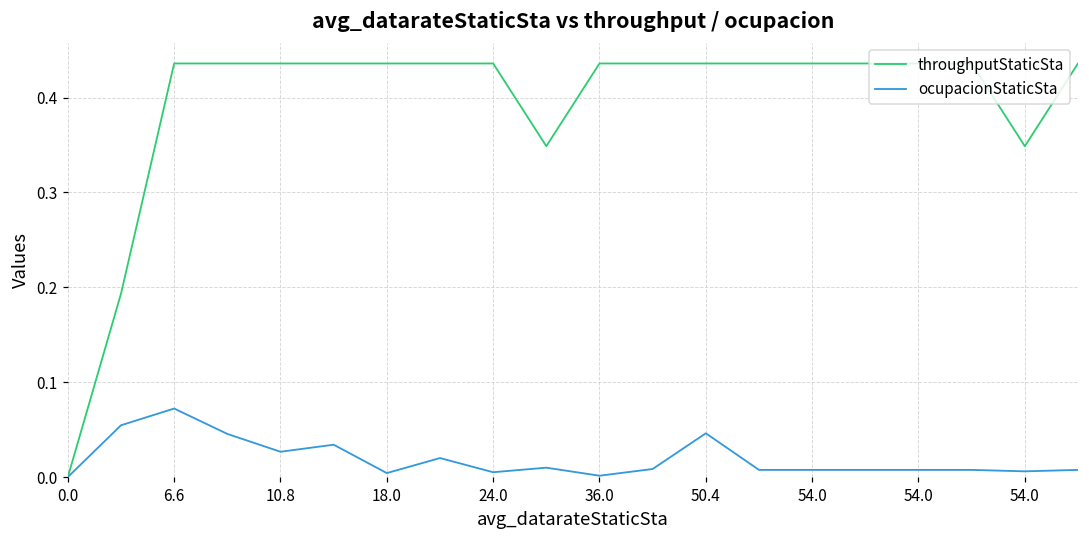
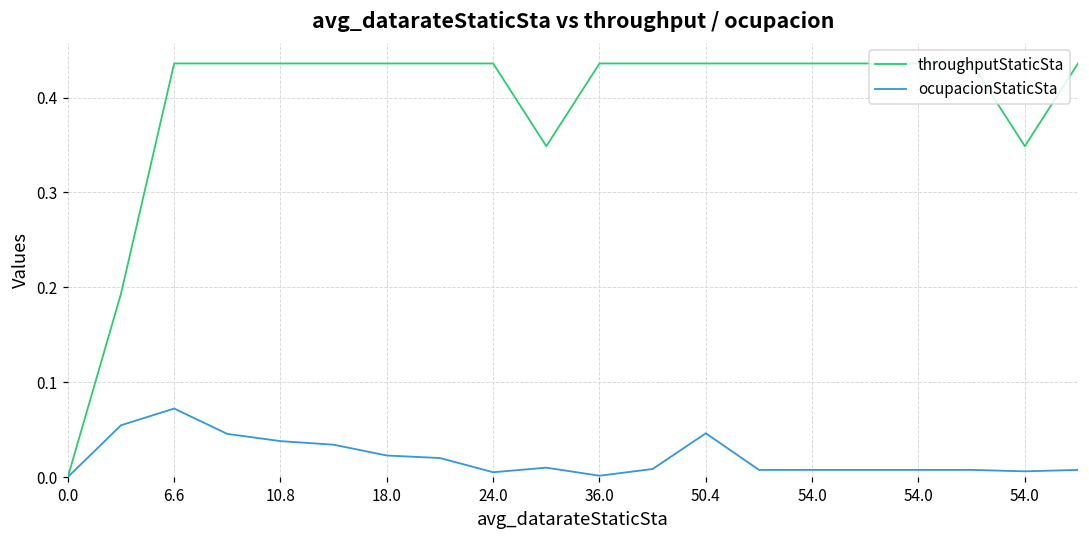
  {
    "throughputStaticSta": {
      "6.6": 0.44,
      "10.8": 0.44,
      "18.0": 0.44,
      "24.0": 0.44,
      "36.0": 0.44,
      "50.4": 0.44
    },
    "ocupacionStaticSta": {
      "6.6": 0.07,
-     "10.8": 0.03,
-     "18.0": 0.00,
+     "10.8": 0.04,
+     "18.0": 0.02,
      "24.0": 0.01,
      "36.0": 0.00,
      "50.4": 0.05
    }
  }
